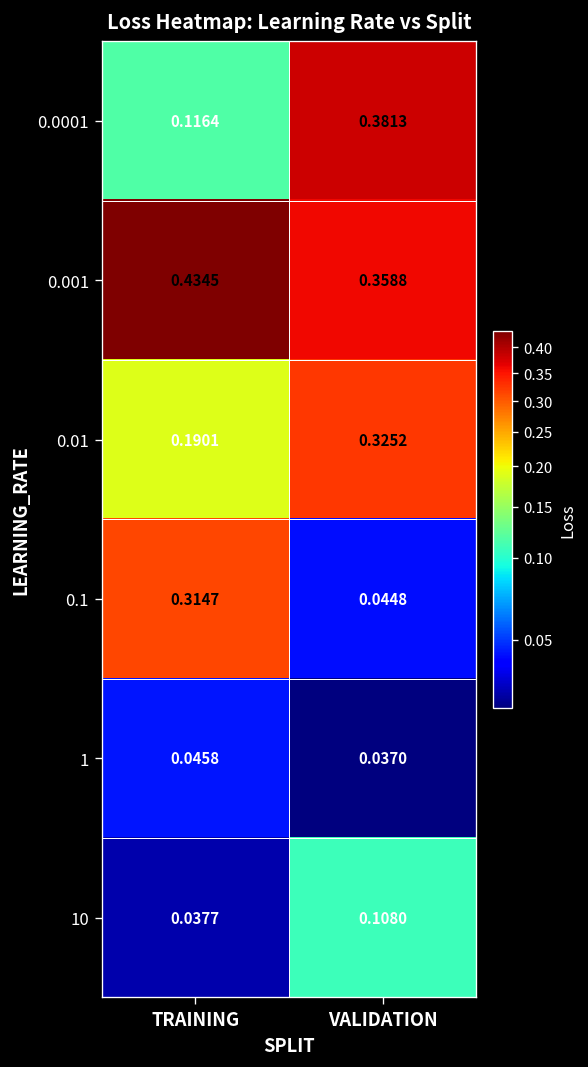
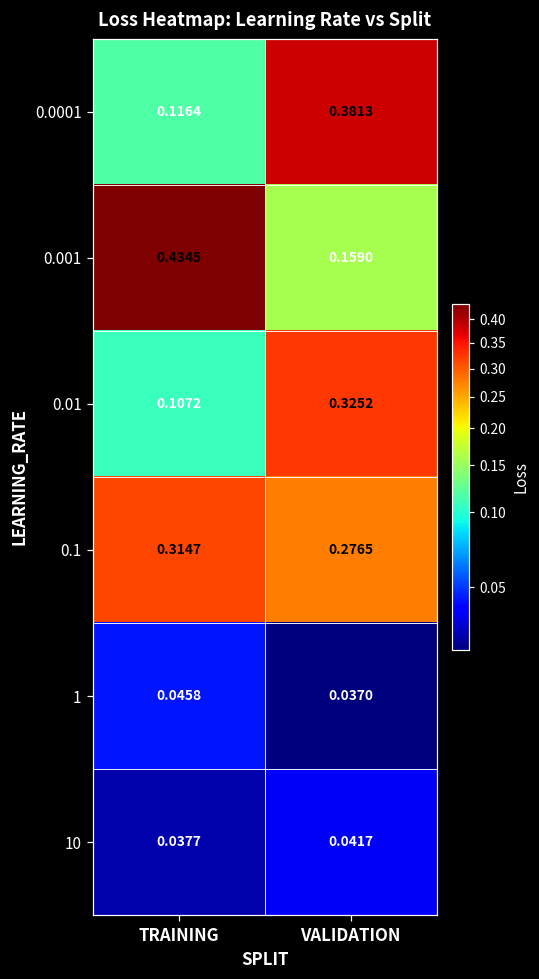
  {
    "0.0001": {
      "TRAINING": 0.1164,
      "VALIDATION": 0.3813
    },
    "0.001": {
      "TRAINING": 0.4345,
-     "VALIDATION": 0.3588
+     "VALIDATION": 0.1590
    },
    "0.01": {
-     "TRAINING": 0.1901,
+     "TRAINING": 0.1072,
      "VALIDATION": 0.3252
    },
    "0.1": {
      "TRAINING": 0.3147,
-     "VALIDATION": 0.0448
+     "VALIDATION": 0.2765
    },
    "1": {
      "TRAINING": 0.0458,
      "VALIDATION": 0.0370
    },
    "10": {
      "TRAINING": 0.0377,
-     "VALIDATION": 0.1080
+     "VALIDATION": 0.0417
    }
  }
